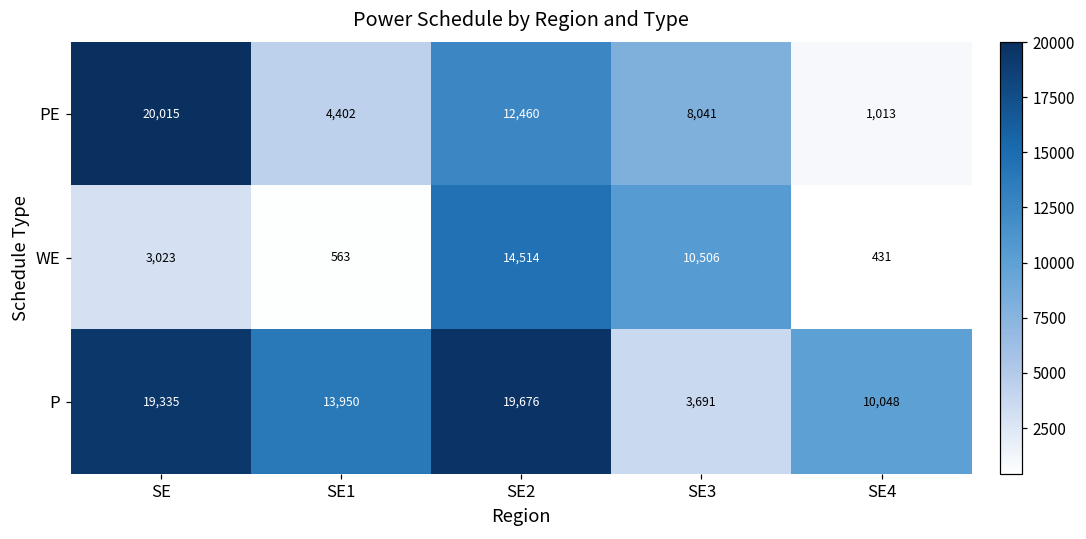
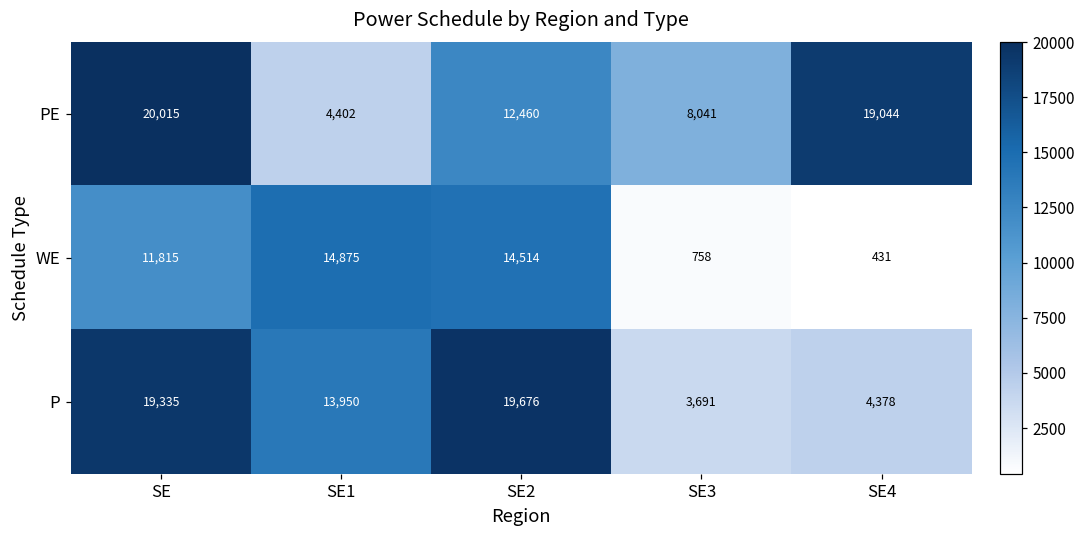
  {
    "PE": {
      "SE": "20,015",
      "SE1": "4,402",
      "SE2": "12,460",
      "SE3": "8,041",
-     "SE4": "1,013"
+     "SE4": "19,044"
    },
    "WE": {
-     "SE": "3,023",
-     "SE1": "563",
+     "SE": "11,815",
+     "SE1": "14,875",
      "SE2": "14,514",
-     "SE3": "10,506",
+     "SE3": "758",
      "SE4": "431"
    },
    "P": {
      "SE": "19,335",
      "SE1": "13,950",
      "SE2": "19,676",
      "SE3": "3,691",
-     "SE4": "10,048"
+     "SE4": "4,378"
    }
  }
